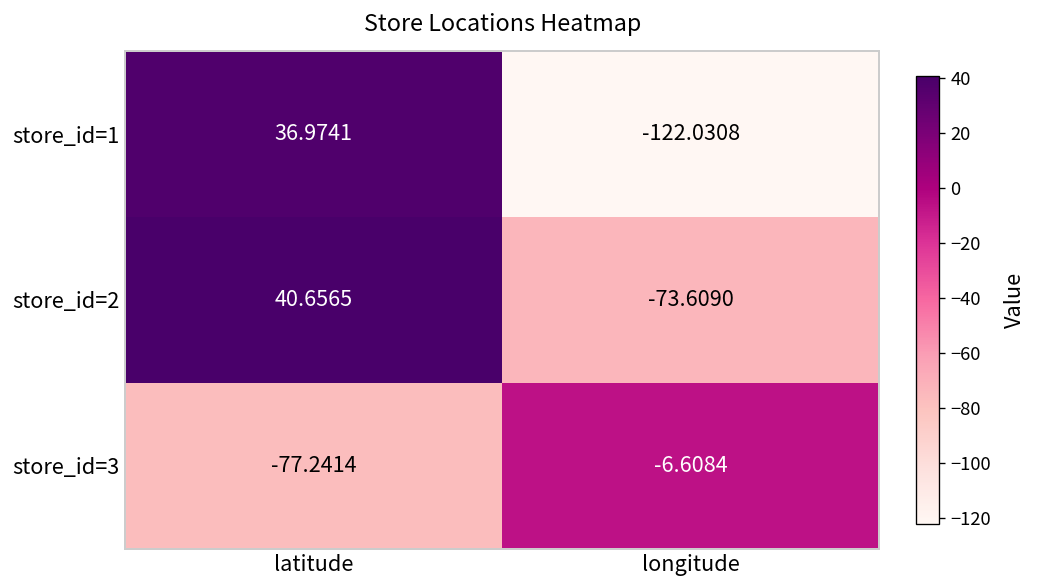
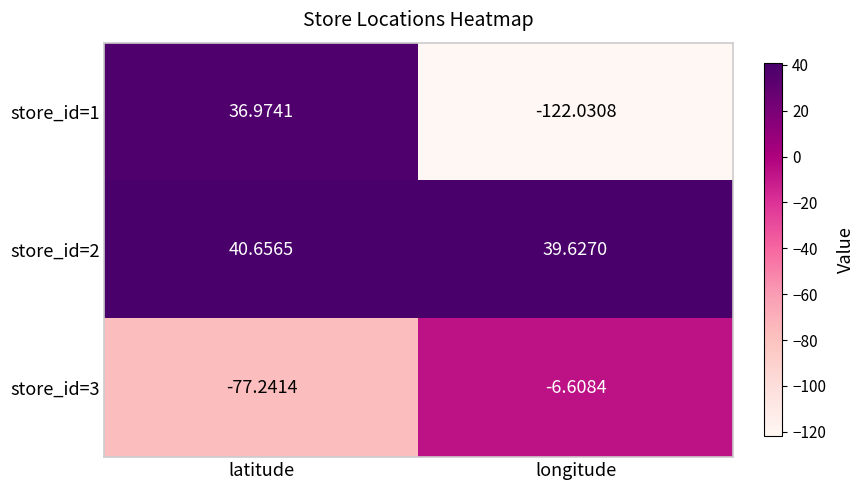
  {
    "store_id=1": {
      "latitude": 36.9741,
      "longitude": -122.0308
    },
    "store_id=2": {
      "latitude": 40.6565,
-     "longitude": -73.6090
+     "longitude": 39.6270
    },
    "store_id=3": {
      "latitude": -77.2414,
      "longitude": -6.6084
    }
  }
